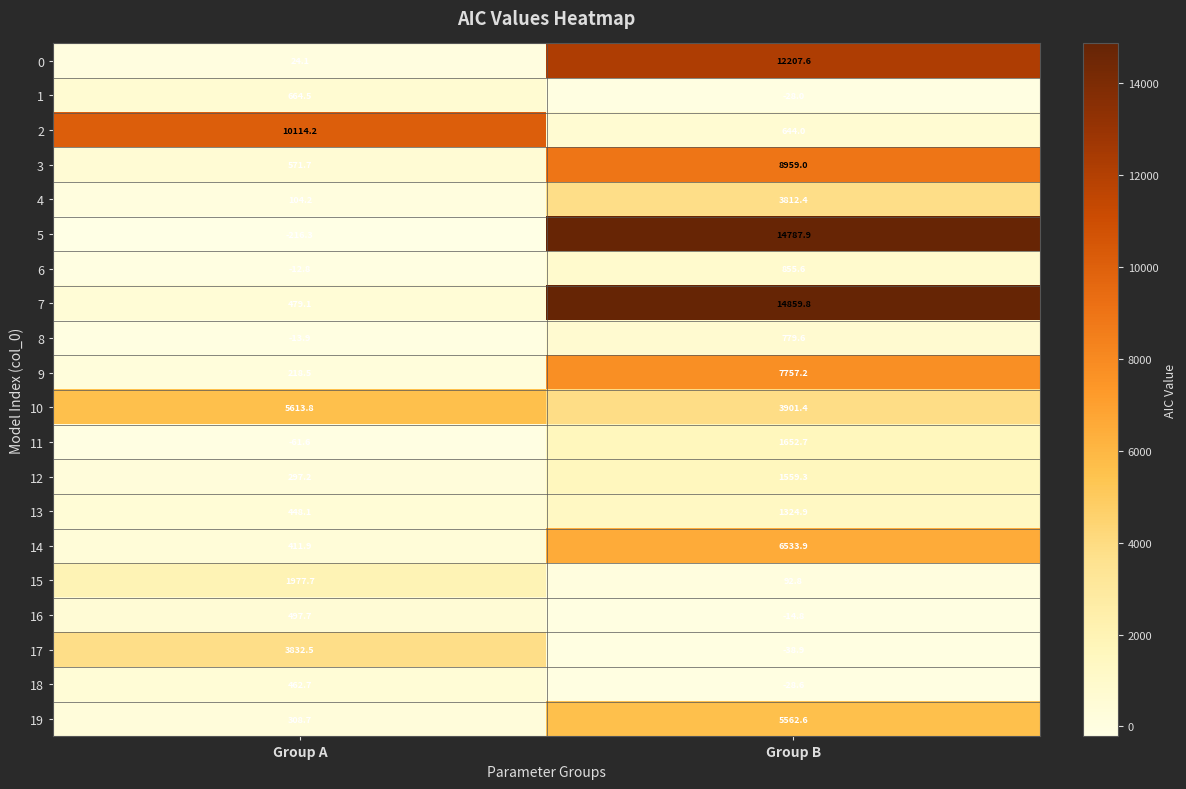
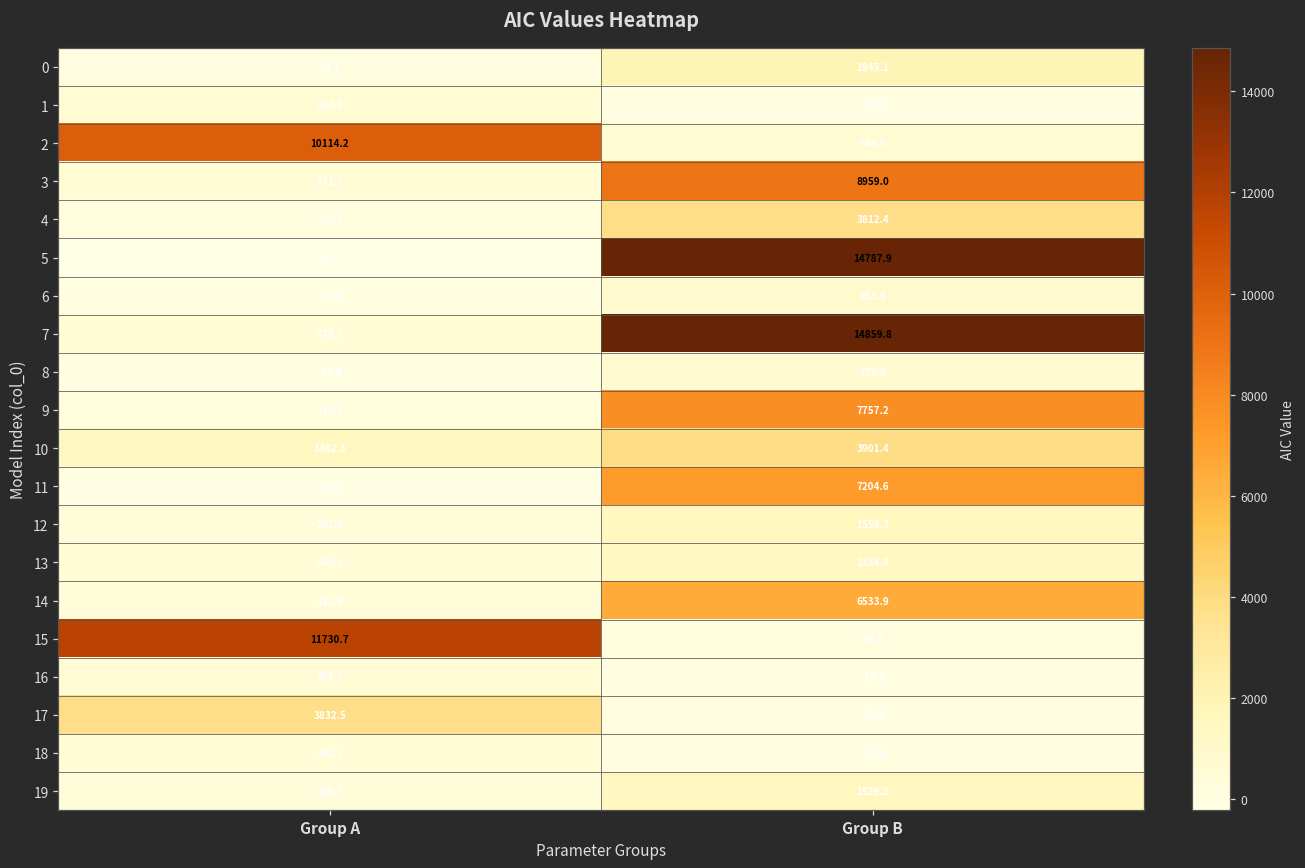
  {
    "0": {
-     "Group B": 12207.6
+     "Group B": 1945.1
    },
    "2": {
      "Group A": 10114.2
    },
    "3": {
      "Group B": 8959.0
    },
    "4": {
      "Group B": 3812.4
    },
    "5": {
      "Group B": 14787.9
    },
    "6": {
      "Group B": 855.6
    },
    "7": {
      "Group B": 14859.8
    },
    "9": {
      "Group B": 7757.2
    },
    "10": {
-     "Group A": 5613.8,
+     "Group A": 1462.3,
      "Group B": 3901.4
    },
    "11": {
-     "Group B": 1652.7
+     "Group B": 7204.6
    },
    "12": {
      "Group B": 1559.3
    },
    "13": {
      "Group B": 1324.9
    },
    "14": {
      "Group B": 6533.9
    },
    "15": {
-     "Group A": 1977.7
+     "Group A": 11730.7
    },
    "17": {
      "Group A": 3832.5
    },
    "19": {
-     "Group B": 5562.6
+     "Group B": 1529.2
    }
  }
